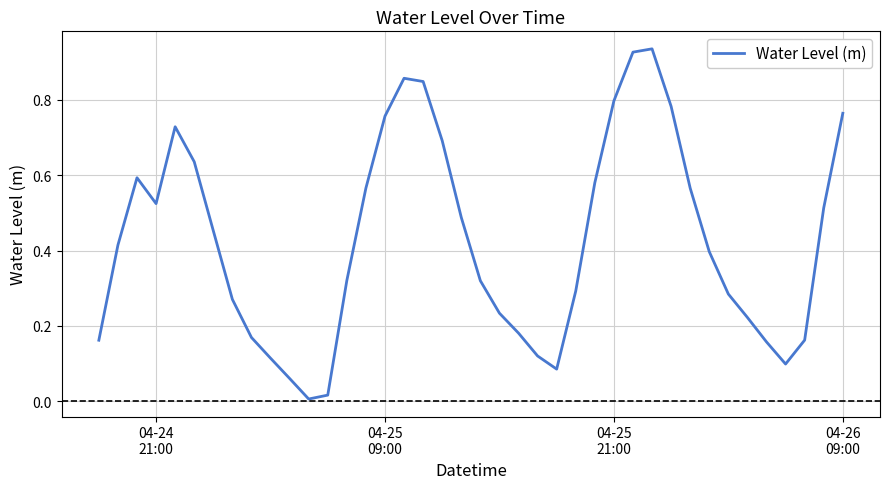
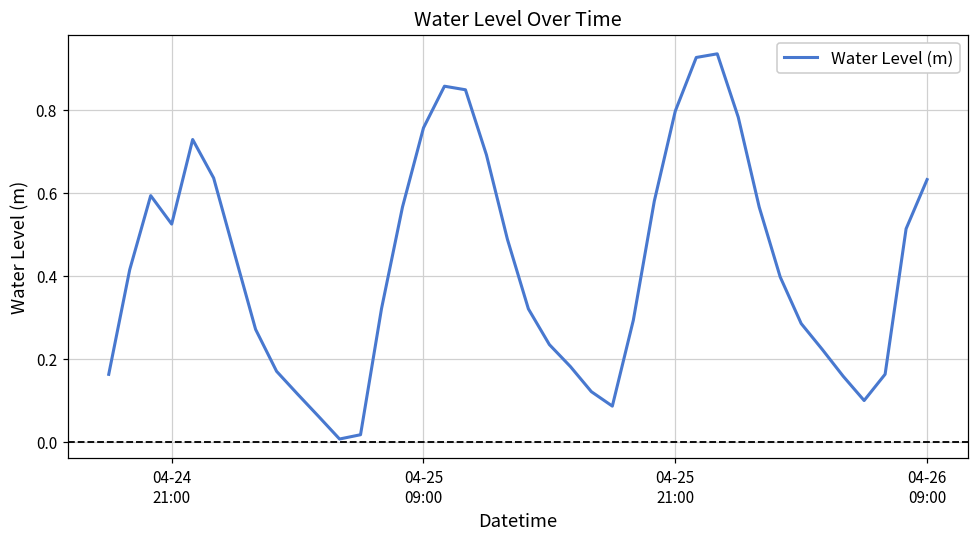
  {
    "04-24 21:00": 0.52,
    "04-25 09:00": 0.76,
    "04-25 21:00": 0.80,
-   "04-26 09:00": 0.76
+   "04-26 09:00": 0.63
  }
